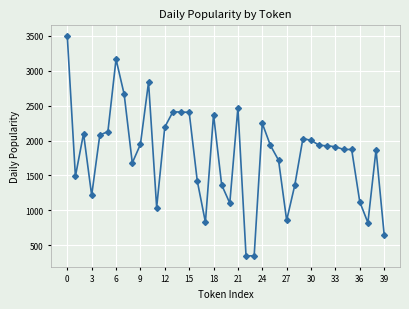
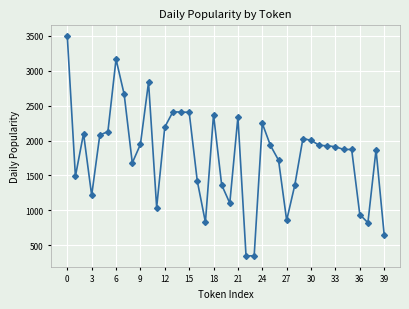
  {
    "0": 3500,
    "3": 1200,
    "6": 3200,
    "9": 1900,
    "12": 2200,
    "15": 2400,
    "18": 2400,
-   "21": 2500,
+   "21": 2300,
    "24": 2200,
    "27": 900,
    "30": 2000,
    "33": 1900,
-   "36": 1100,
+   "36": 900,
    "39": 700
  }
